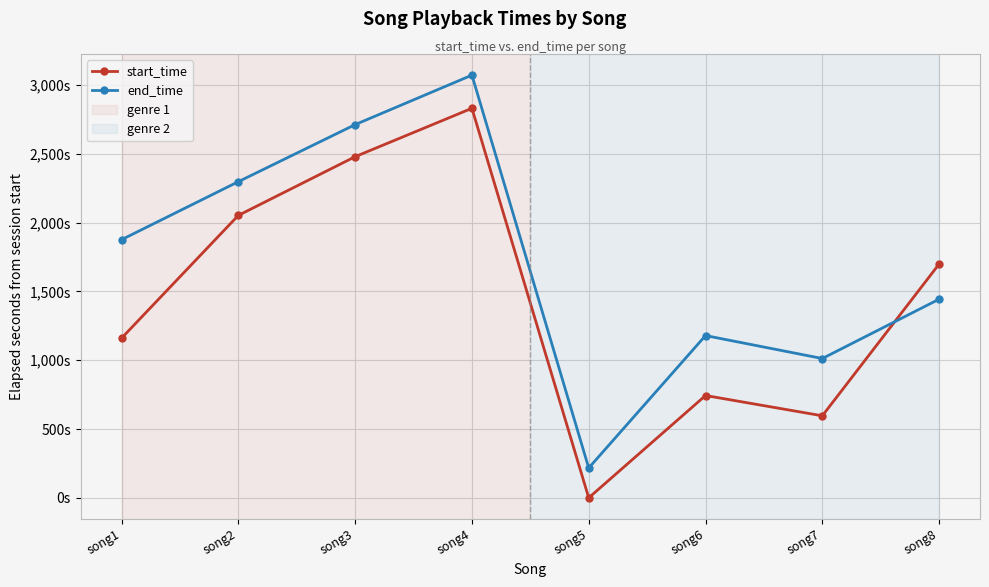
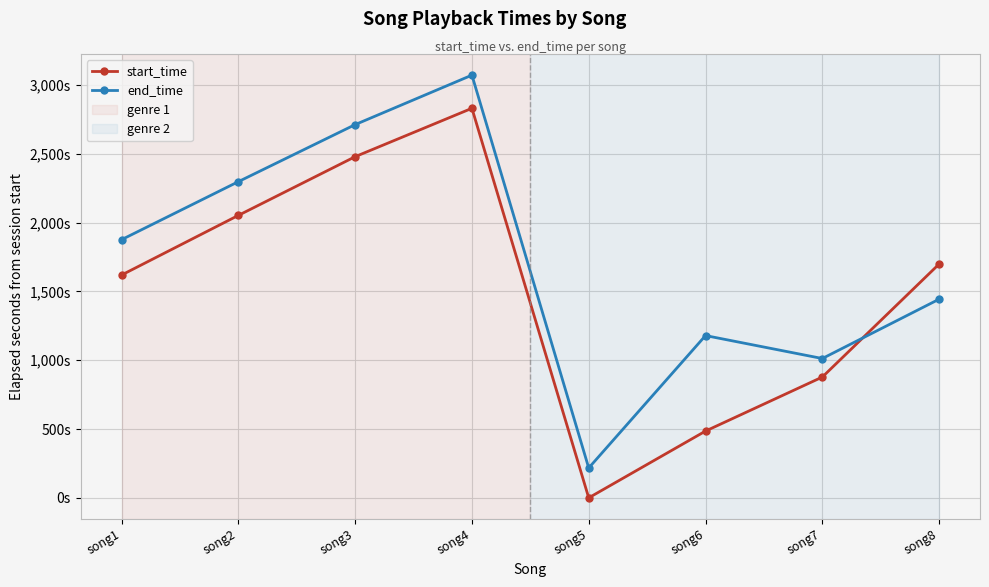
  {
    "start_time": {
-     "song1": "1,160s",
+     "song1": "1,620s",
      "song2": "2,050s",
      "song3": "2,480s",
      "song4": "2,830s",
      "song5": "0s",
-     "song6": "740s",
-     "song7": "600s",
+     "song6": "490s",
+     "song7": "880s",
      "song8": "1,700s"
    },
    "end_time": {
      "song1": "1,880s",
      "song2": "2,300s",
      "song3": "2,710s",
      "song4": "3,070s",
      "song5": "220s",
      "song6": "1,180s",
      "song7": "1,010s",
      "song8": "1,440s"
    }
  }
